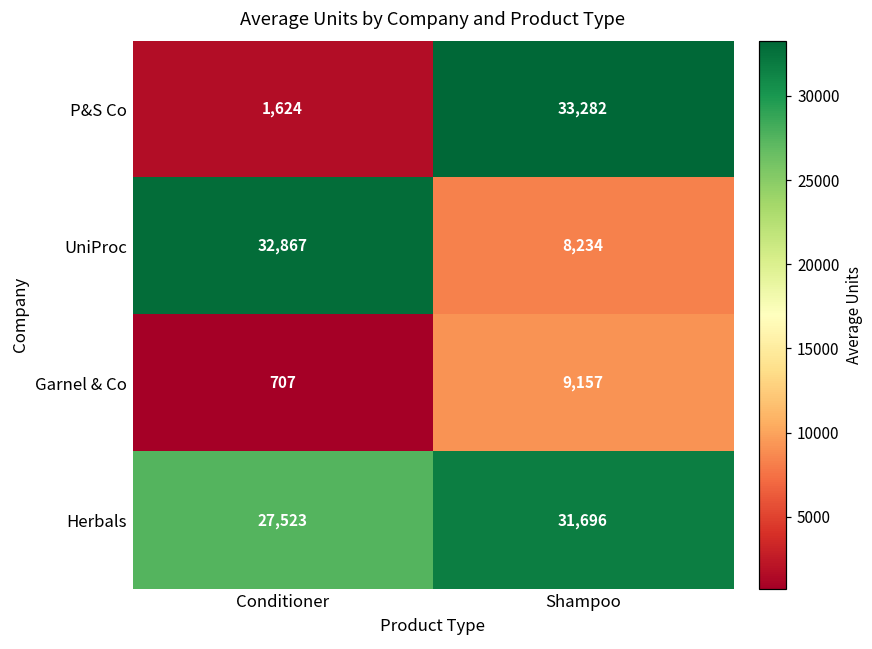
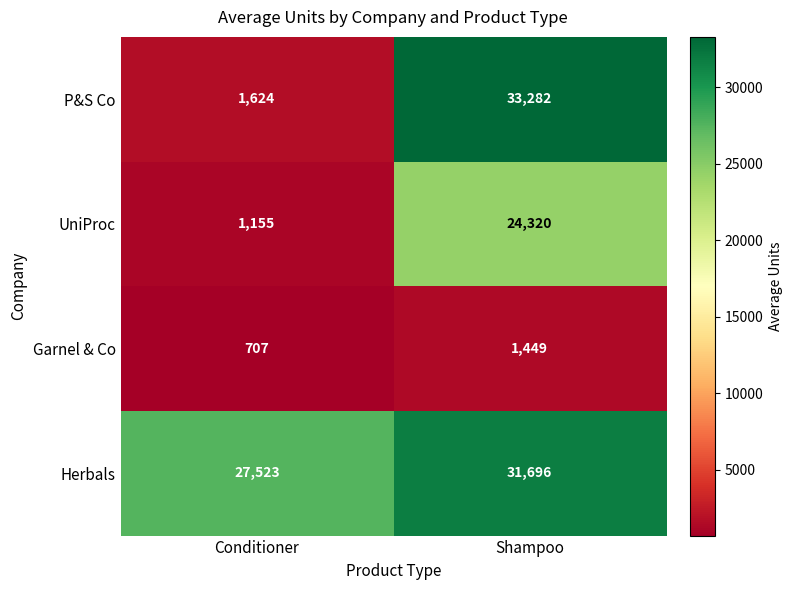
  {
    "P&S Co": {
      "Conditioner": "1,624",
      "Shampoo": "33,282"
    },
    "UniProc": {
-     "Conditioner": "32,867",
-     "Shampoo": "8,234"
+     "Conditioner": "1,155",
+     "Shampoo": "24,320"
    },
    "Garnel & Co": {
      "Conditioner": "707",
-     "Shampoo": "9,157"
+     "Shampoo": "1,449"
    },
    "Herbals": {
      "Conditioner": "27,523",
      "Shampoo": "31,696"
    }
  }
